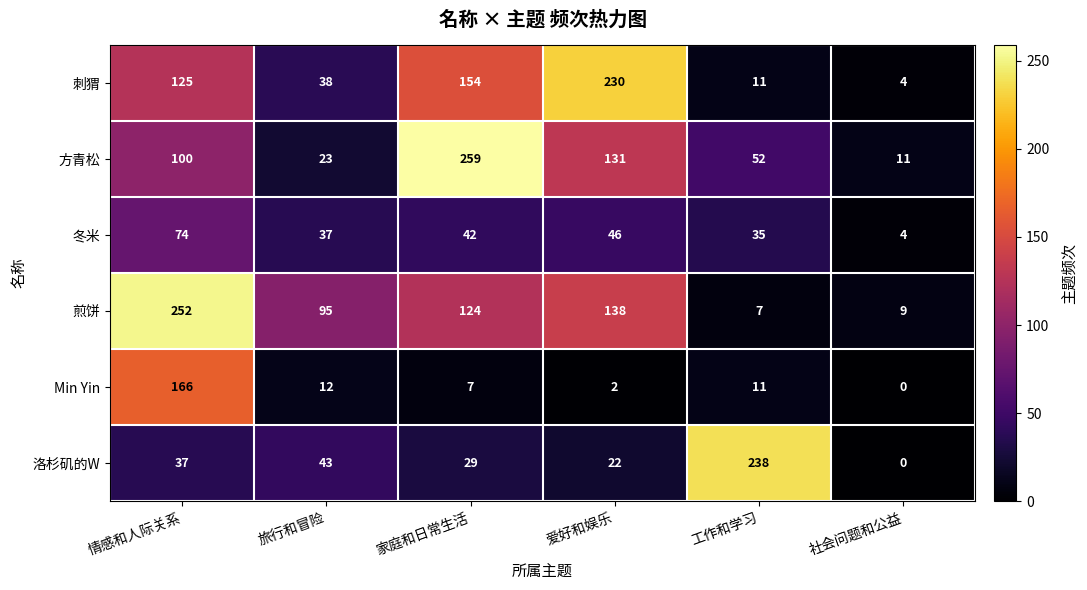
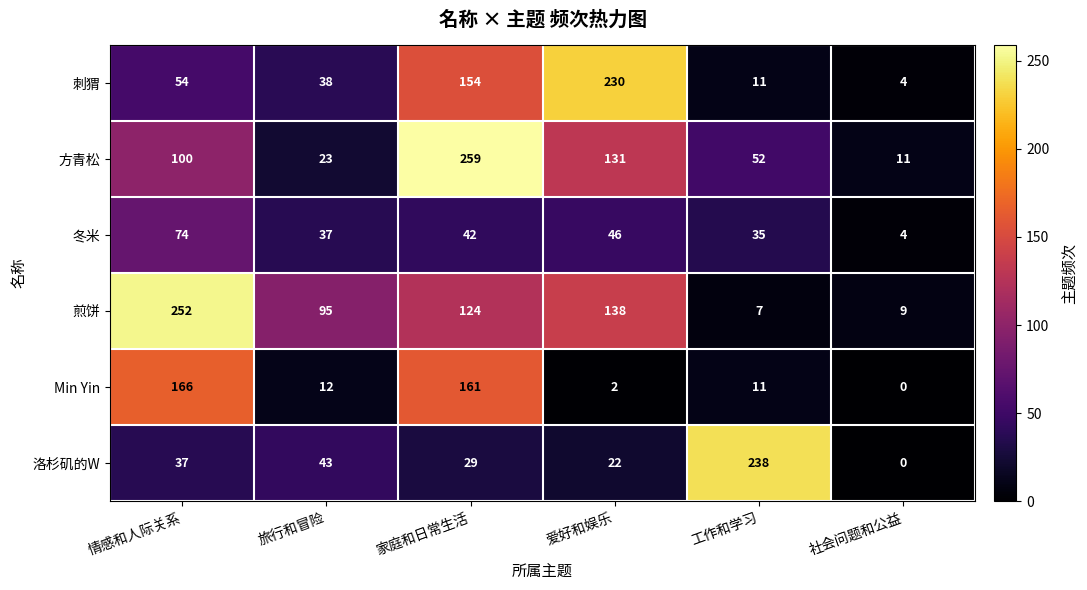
  {
    "刺猬": {
-     "情感和人际关系": 125,
+     "情感和人际关系": 54,
      "旅行和冒险": 38,
      "家庭和日常生活": 154,
      "爱好和娱乐": 230,
      "工作和学习": 11,
      "社会问题和公益": 4
    },
    "方青松": {
      "情感和人际关系": 100,
      "旅行和冒险": 23,
      "家庭和日常生活": 259,
      "爱好和娱乐": 131,
      "工作和学习": 52,
      "社会问题和公益": 11
    },
    "冬米": {
      "情感和人际关系": 74,
      "旅行和冒险": 37,
      "家庭和日常生活": 42,
      "爱好和娱乐": 46,
      "工作和学习": 35,
      "社会问题和公益": 4
    },
    "煎饼": {
      "情感和人际关系": 252,
      "旅行和冒险": 95,
      "家庭和日常生活": 124,
      "爱好和娱乐": 138,
      "工作和学习": 7,
      "社会问题和公益": 9
    },
    "Min Yin": {
      "情感和人际关系": 166,
      "旅行和冒险": 12,
-     "家庭和日常生活": 7,
+     "家庭和日常生活": 161,
      "爱好和娱乐": 2,
      "工作和学习": 11,
      "社会问题和公益": 0
    },
    "洛杉矶的W": {
      "情感和人际关系": 37,
      "旅行和冒险": 43,
      "家庭和日常生活": 29,
      "爱好和娱乐": 22,
      "工作和学习": 238,
      "社会问题和公益": 0
    }
  }
